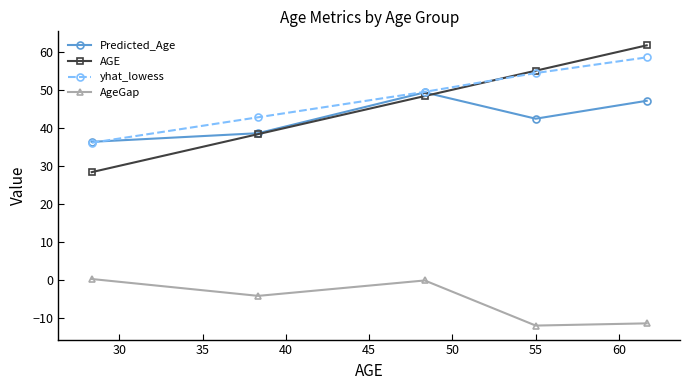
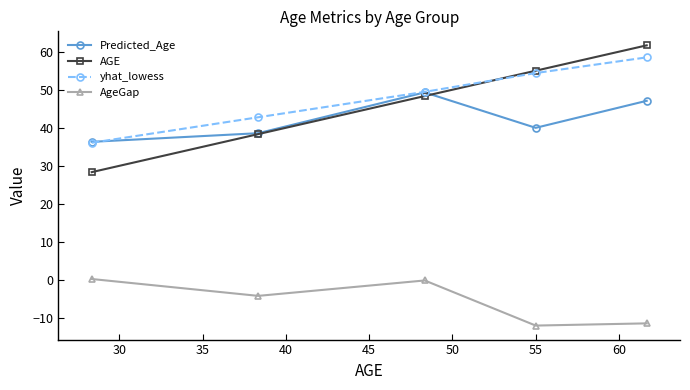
  {
    "Predicted_Age": {
-     "55": 42
+     "55": 40
    },
    "AgeGap": {
      "55": -12
    }
  }
